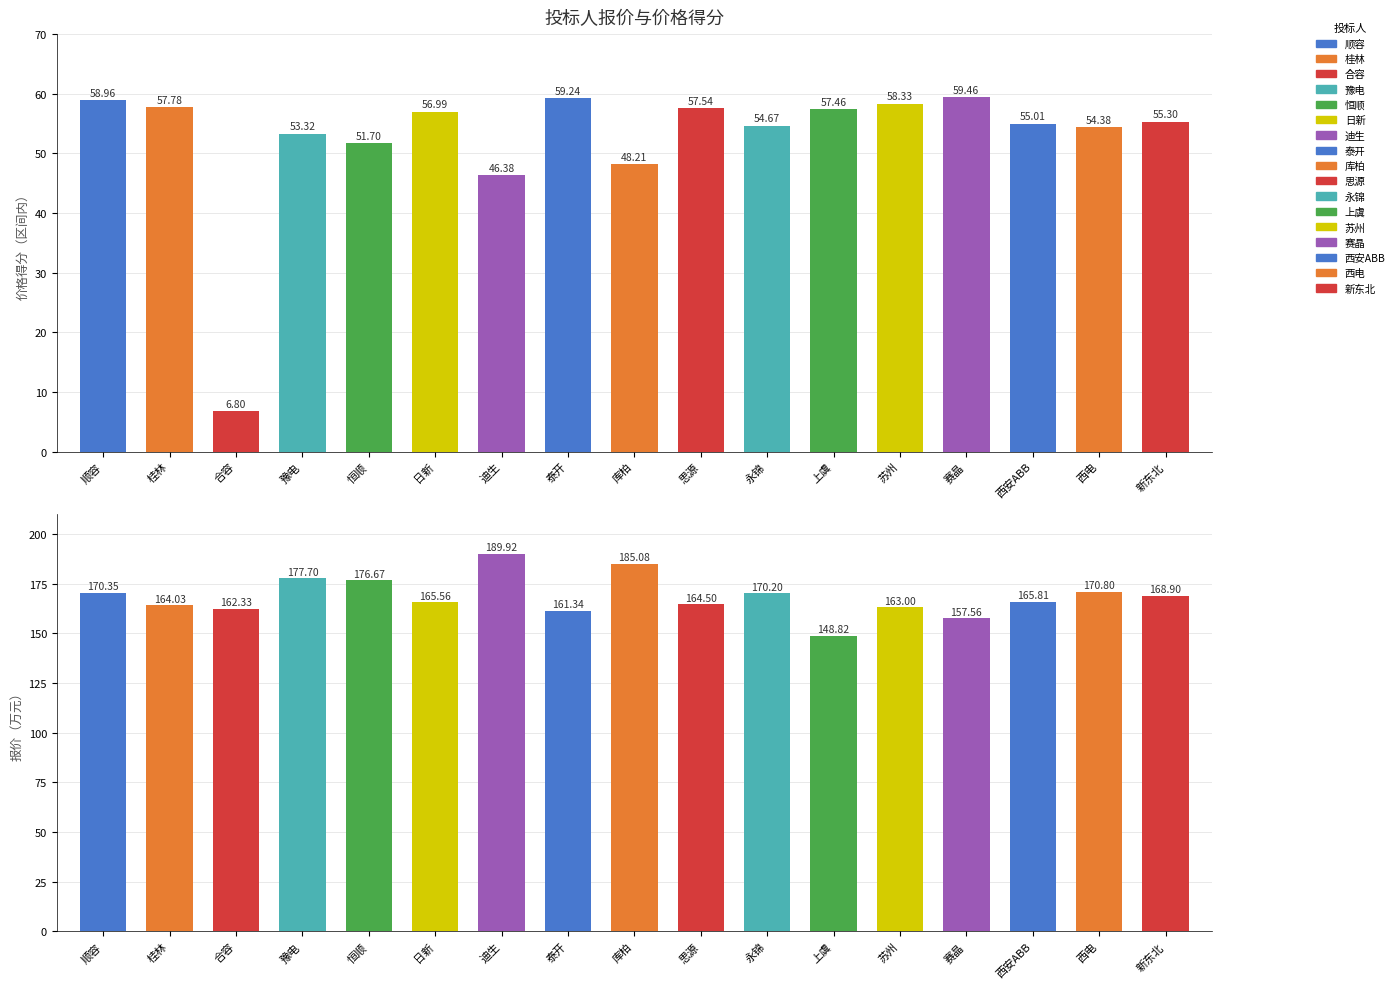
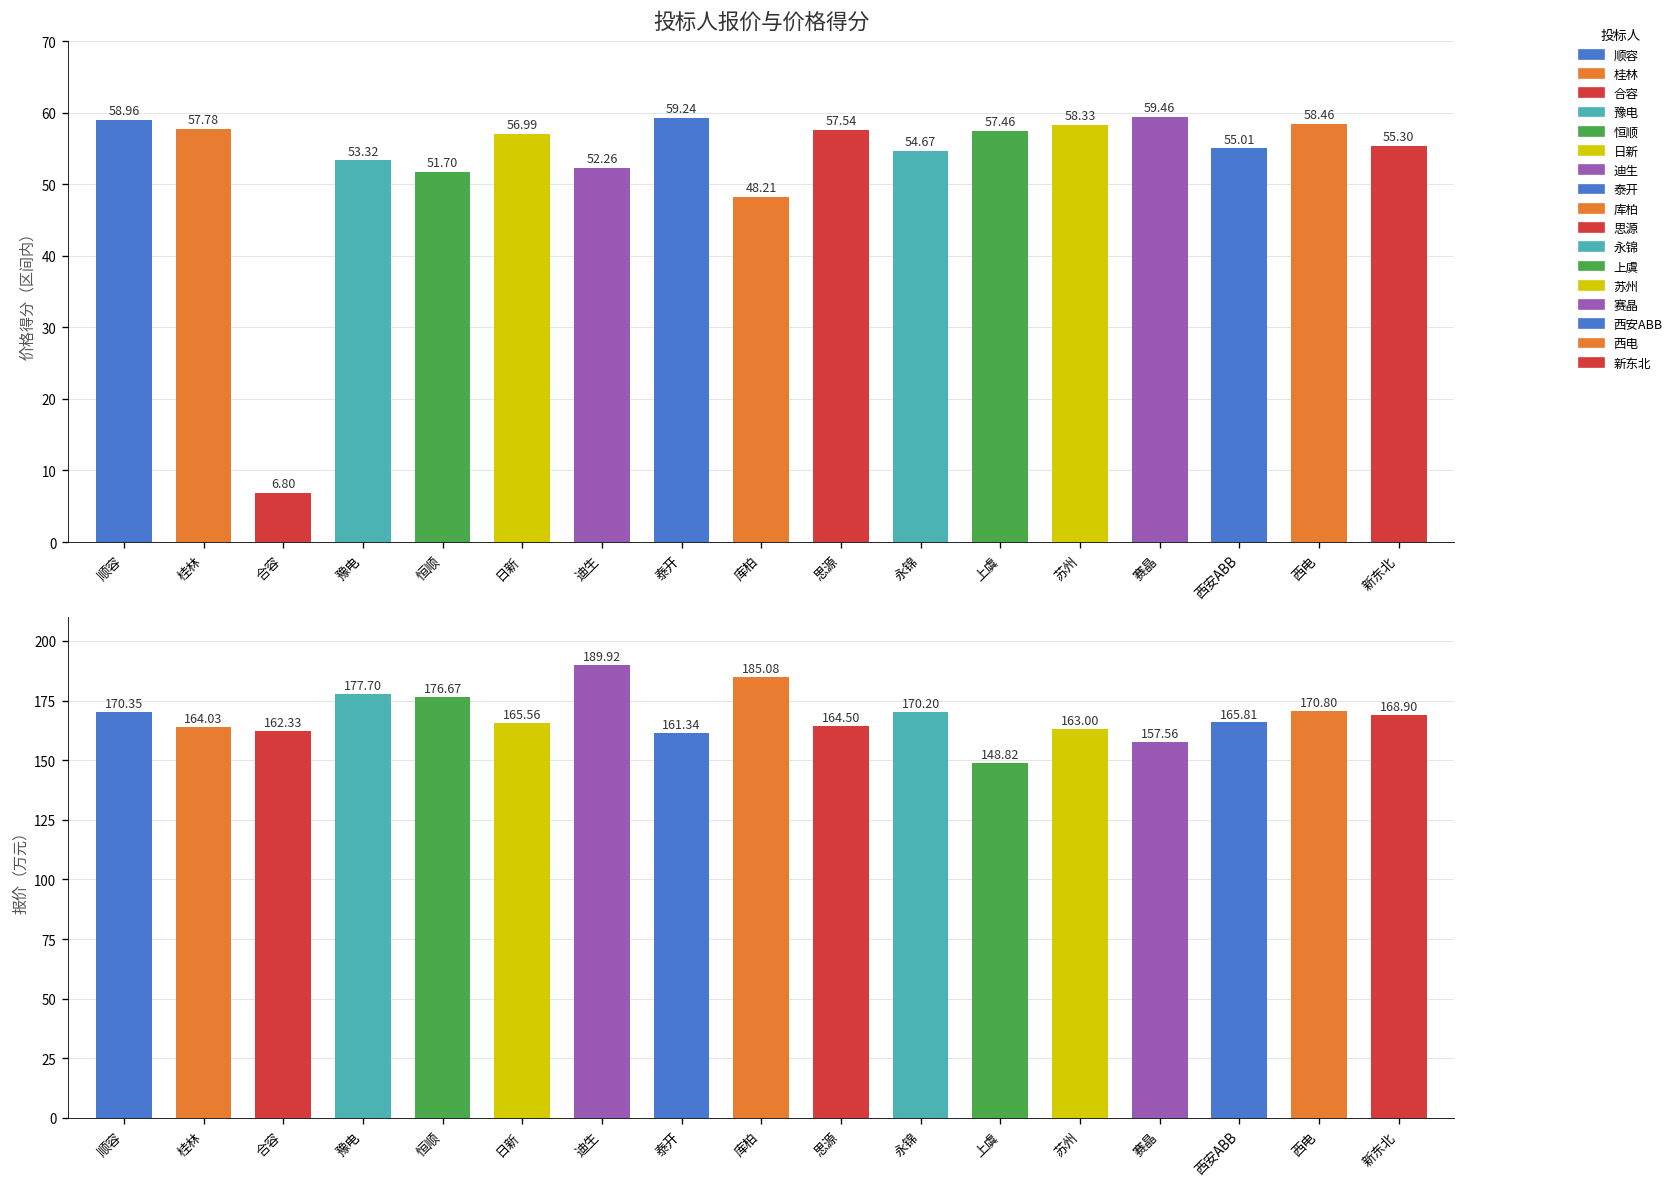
  {
    "投标人报价与价格得分": {
      "顺容": 58.96,
      "桂林": 57.78,
      "合容": 6.80,
      "豫电": 53.32,
      "恒顺": 51.70,
      "日新": 56.99,
-     "迪生": 46.38,
+     "迪生": 52.26,
      "泰开": 59.24,
      "库柏": 48.21,
      "思源": 57.54,
      "永锦": 54.67,
      "上虞": 57.46,
      "苏州": 58.33,
      "赛晶": 59.46,
      "西安ABB": 55.01,
-     "西电": 54.38,
+     "西电": 58.46,
      "新东北": 55.30
    }
  }
